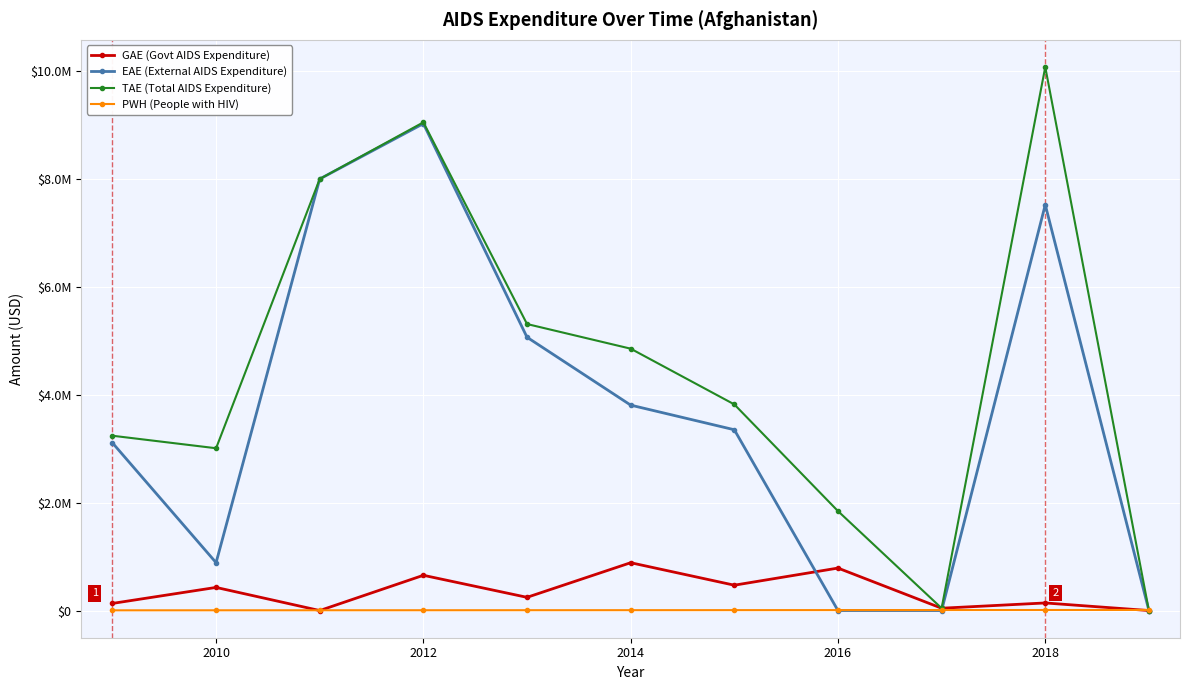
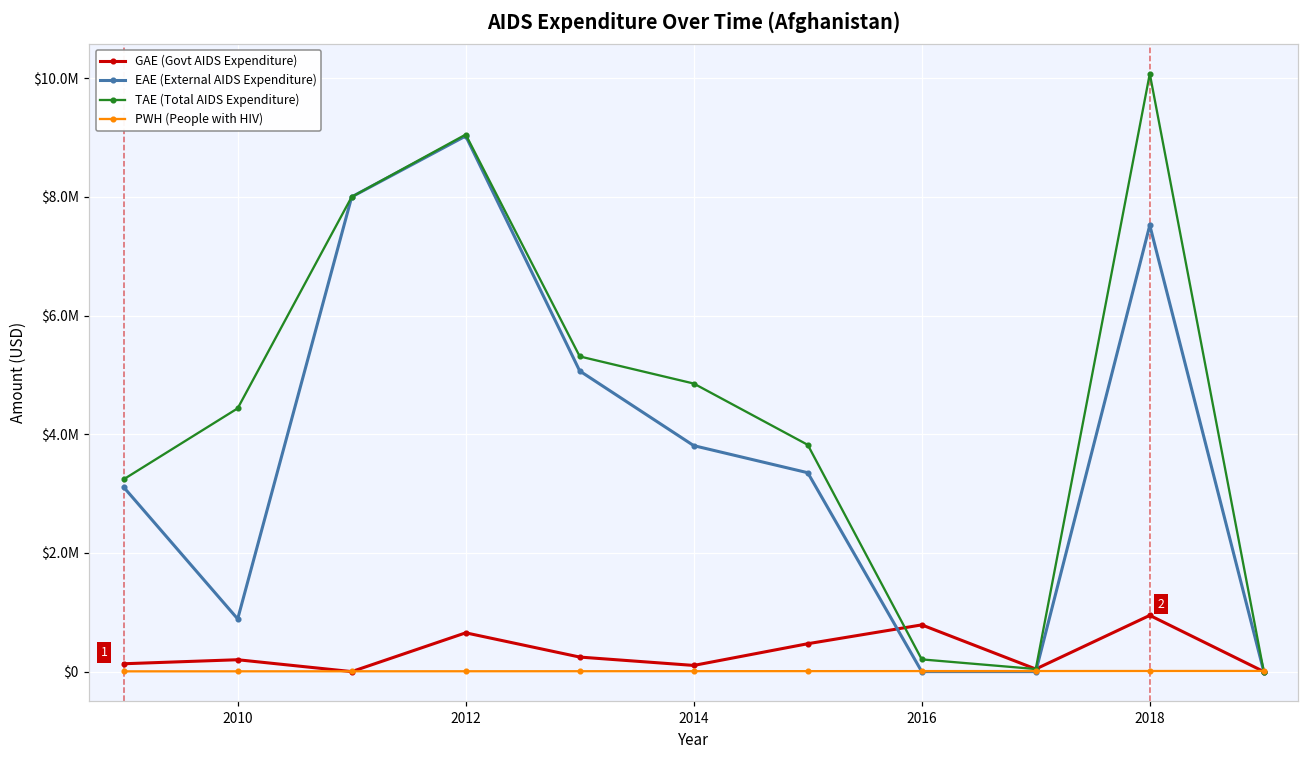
  {
    "GAE (Govt AIDS Expenditure)": {
-     "2010": "$400000",
+     "2010": "$200000",
      "2012": "$700000",
-     "2014": "$900000",
+     "2014": "$100000",
      "2016": "$800000",
-     "2018": "$100000"
+     "2018": "$900000"
    },
    "EAE (External AIDS Expenditure)": {
      "2010": "$900000",
      "2014": "$3800000",
      "2018": "$7500000"
    },
    "TAE (Total AIDS Expenditure)": {
-     "2010": "$3000000",
+     "2010": "$4400000",
      "2014": "$4900000",
-     "2016": "$1800000",
+     "2016": "$200000",
      "2018": "$10100000"
    },
    "PWH (People with HIV)": {
      "2010": "$0",
      "2012": "$0",
      "2014": "$0",
      "2018": "$0"
    }
  }
